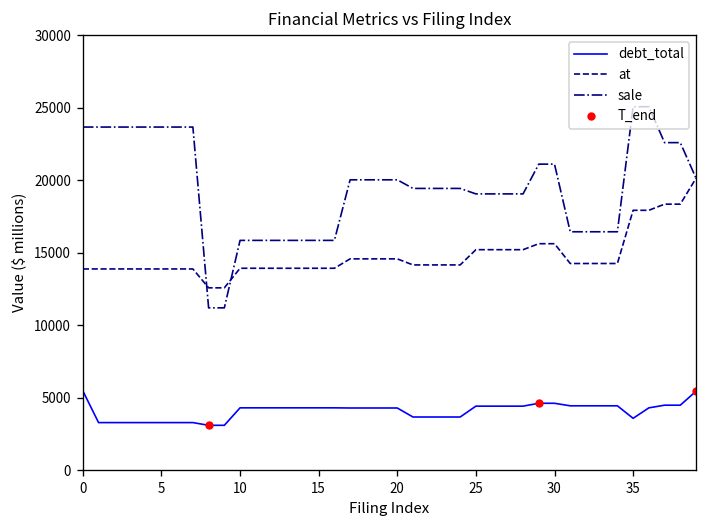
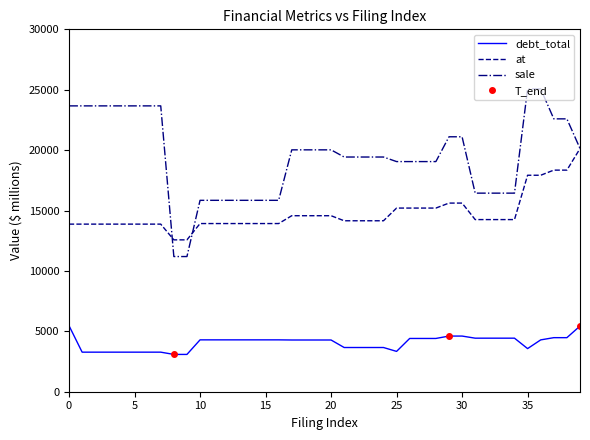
  {
    "debt_total": {
      "0": 5500,
      "5": 3300,
      "10": 4300,
      "15": 4300,
      "20": 4300,
-     "25": 4400,
+     "25": 3300,
      "30": 4600,
      "35": 3600
    }
  }
